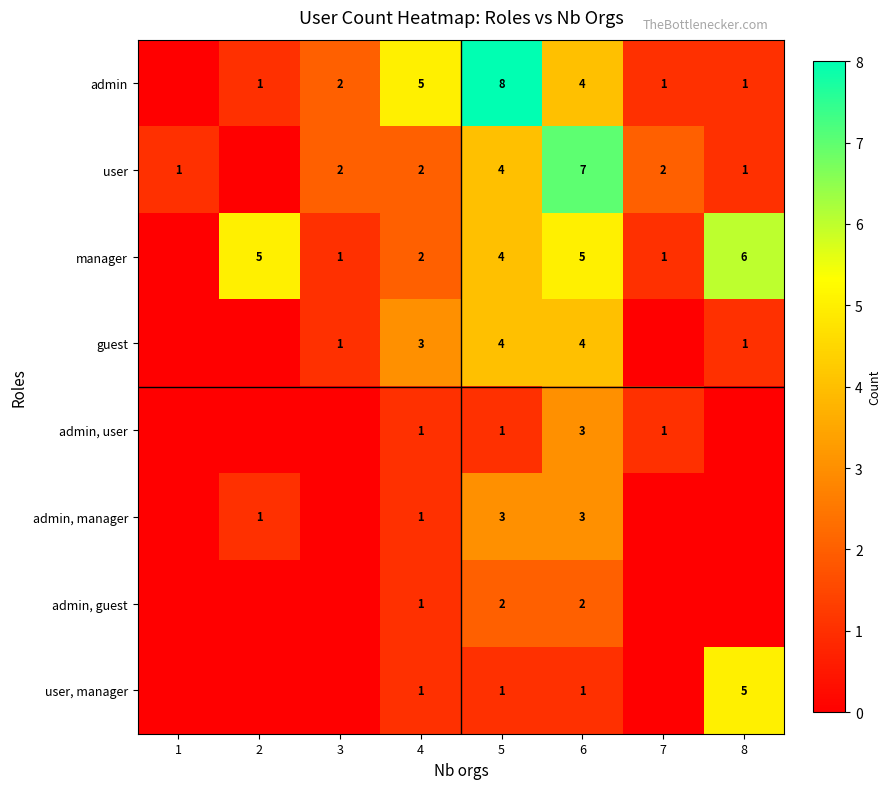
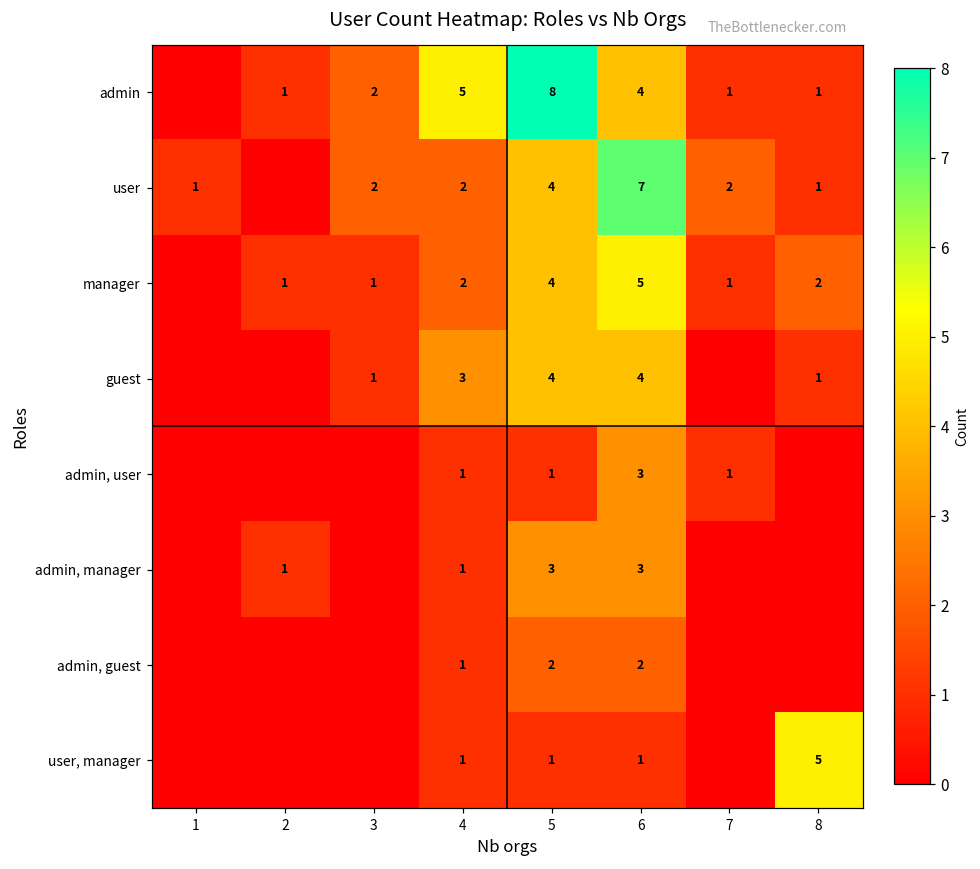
  {
    "admin": {
      "2": 1,
      "3": 2,
      "4": 5,
      "5": 8,
      "6": 4,
      "7": 1,
      "8": 1
    },
    "user": {
      "1": 1,
      "3": 2,
      "4": 2,
      "5": 4,
      "6": 7,
      "7": 2,
      "8": 1
    },
    "manager": {
-     "2": 5,
+     "2": 1,
      "3": 1,
      "4": 2,
      "5": 4,
      "6": 5,
      "7": 1,
-     "8": 6
+     "8": 2
    },
    "guest": {
      "3": 1,
      "4": 3,
      "5": 4,
      "6": 4,
      "8": 1
    },
    "admin, user": {
      "4": 1,
      "5": 1,
      "6": 3,
      "7": 1
    },
    "admin, manager": {
      "2": 1,
      "4": 1,
      "5": 3,
      "6": 3
    },
    "admin, guest": {
      "4": 1,
      "5": 2,
      "6": 2
    },
    "user, manager": {
      "4": 1,
      "5": 1,
      "6": 1,
      "8": 5
    }
  }
